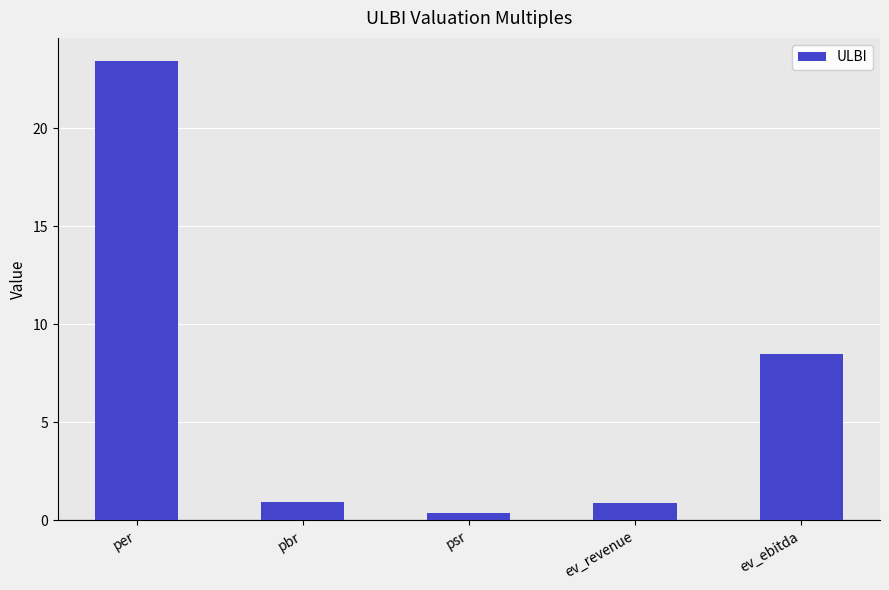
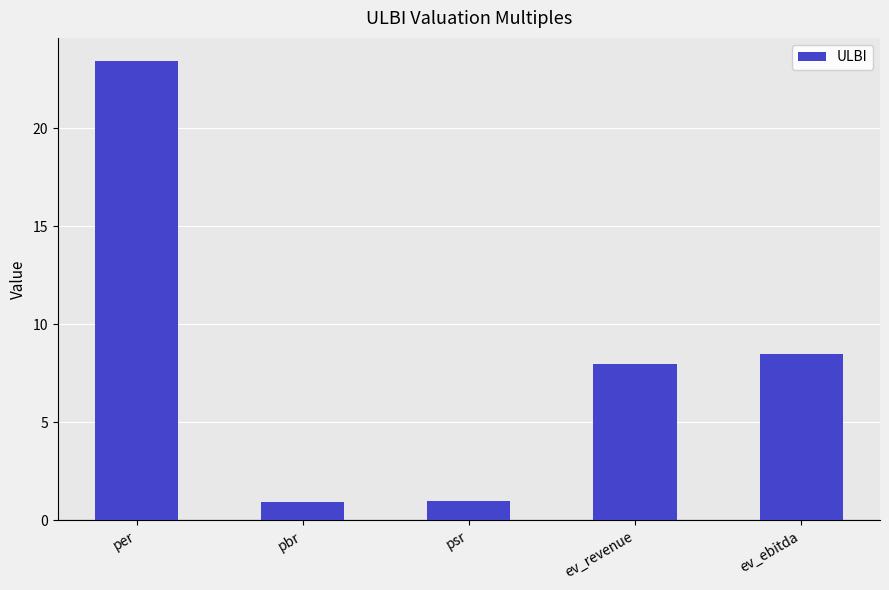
  {
    "per": 23.5,
    "pbr": 1.0,
-   "psr": 0.4,
-   "ev_revenue": 0.9,
+   "psr": 1.0,
+   "ev_revenue": 8.0,
    "ev_ebitda": 8.5
  }
